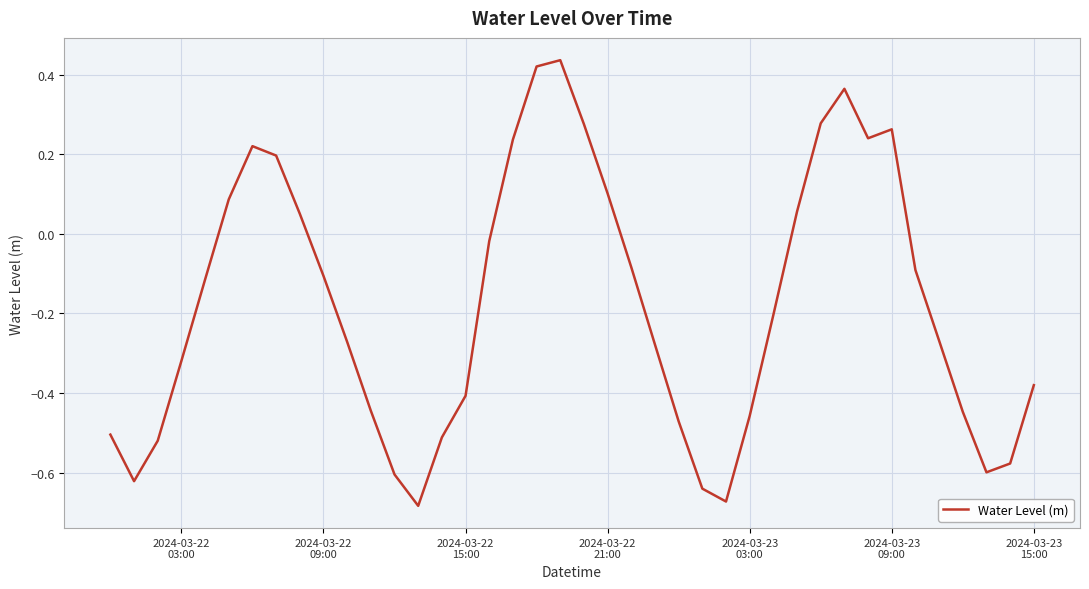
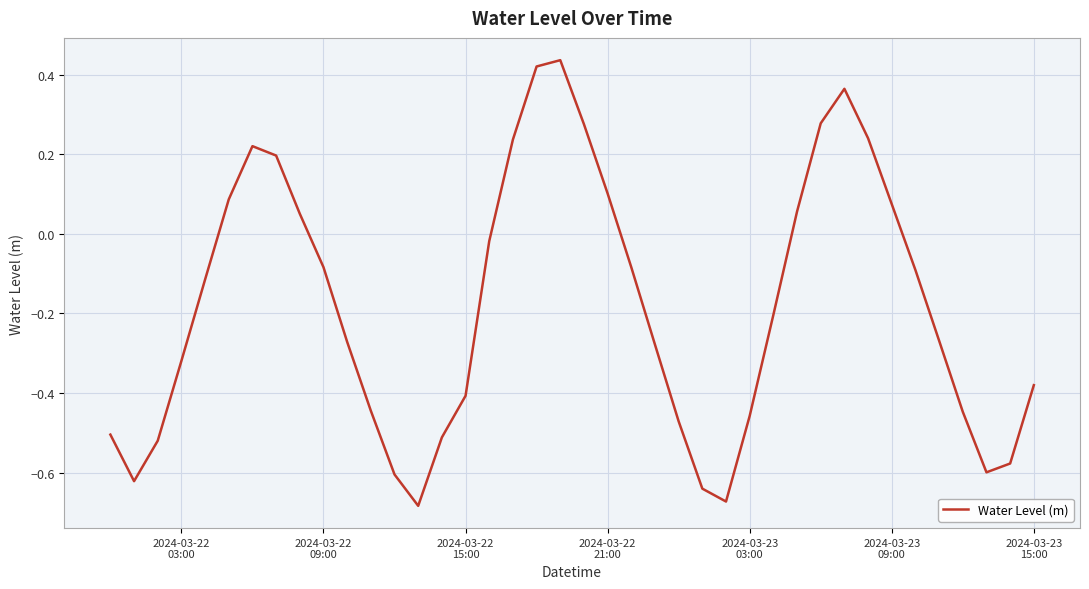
  {
    "2024-03-22 03:00": -0.32,
-   "2024-03-22 09:00": -0.11,
+   "2024-03-22 09:00": -0.08,
    "2024-03-22 15:00": -0.41,
    "2024-03-22 21:00": 0.10,
    "2024-03-23 03:00": -0.46,
-   "2024-03-23 09:00": 0.26,
+   "2024-03-23 09:00": 0.07,
    "2024-03-23 15:00": -0.38
  }
